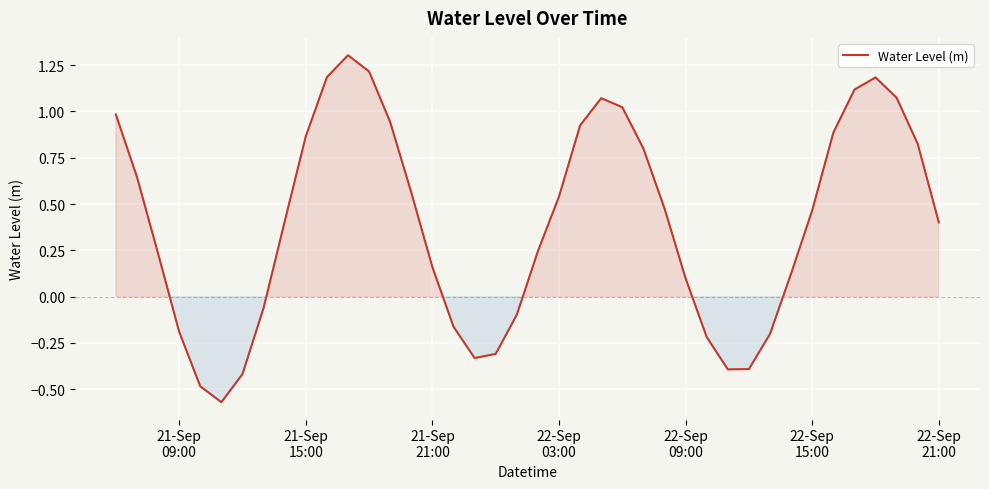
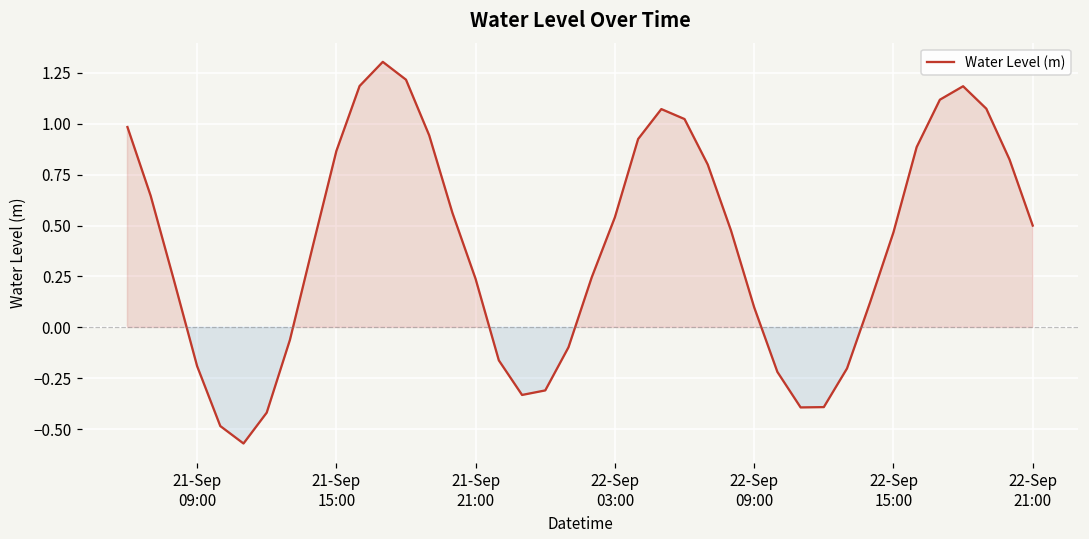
  {
    "21-Sep 09:00": -0.19,
    "21-Sep 15:00": 0.87,
-   "21-Sep 21:00": 0.16,
+   "21-Sep 21:00": 0.24,
    "22-Sep 03:00": 0.54,
    "22-Sep 09:00": 0.10,
    "22-Sep 15:00": 0.47,
-   "22-Sep 21:00": 0.40
+   "22-Sep 21:00": 0.50
  }
